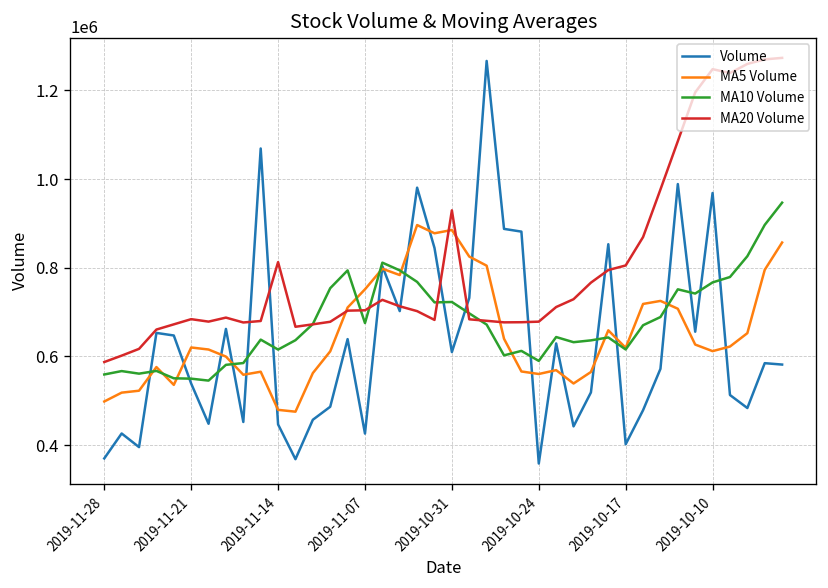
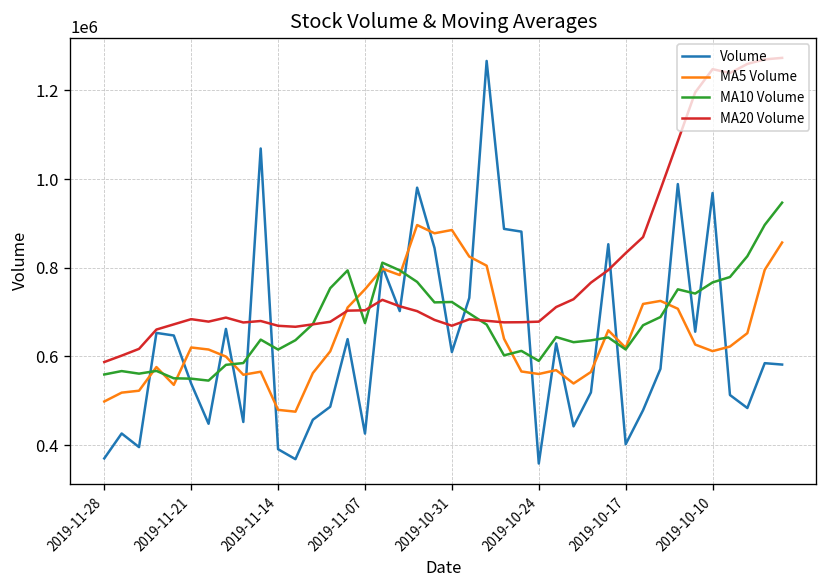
  {
    "Volume": {
      "2019-11-28": 370000,
      "2019-11-21": 540000,
-     "2019-11-14": 450000,
+     "2019-11-14": 390000,
      "2019-11-07": 430000,
      "2019-10-31": 610000,
      "2019-10-24": 360000,
      "2019-10-17": 400000,
      "2019-10-10": 970000
    },
    "MA5 Volume": {
      "2019-11-28": 500000,
      "2019-11-21": 620000,
      "2019-11-14": 480000,
      "2019-11-07": 750000,
      "2019-10-31": 890000,
      "2019-10-24": 560000,
      "2019-10-10": 610000
    },
    "MA10 Volume": {
      "2019-11-28": 560000,
      "2019-11-21": 550000,
      "2019-11-14": 620000,
      "2019-11-07": 680000,
      "2019-10-31": 720000,
      "2019-10-24": 590000,
      "2019-10-10": 770000
    },
    "MA20 Volume": {
      "2019-11-28": 590000,
      "2019-11-21": 680000,
-     "2019-11-14": 810000,
+     "2019-11-14": 670000,
      "2019-11-07": 700000,
-     "2019-10-31": 930000,
+     "2019-10-31": 670000,
      "2019-10-24": 680000,
-     "2019-10-17": 810000
+     "2019-10-17": 830000
    }
  }
